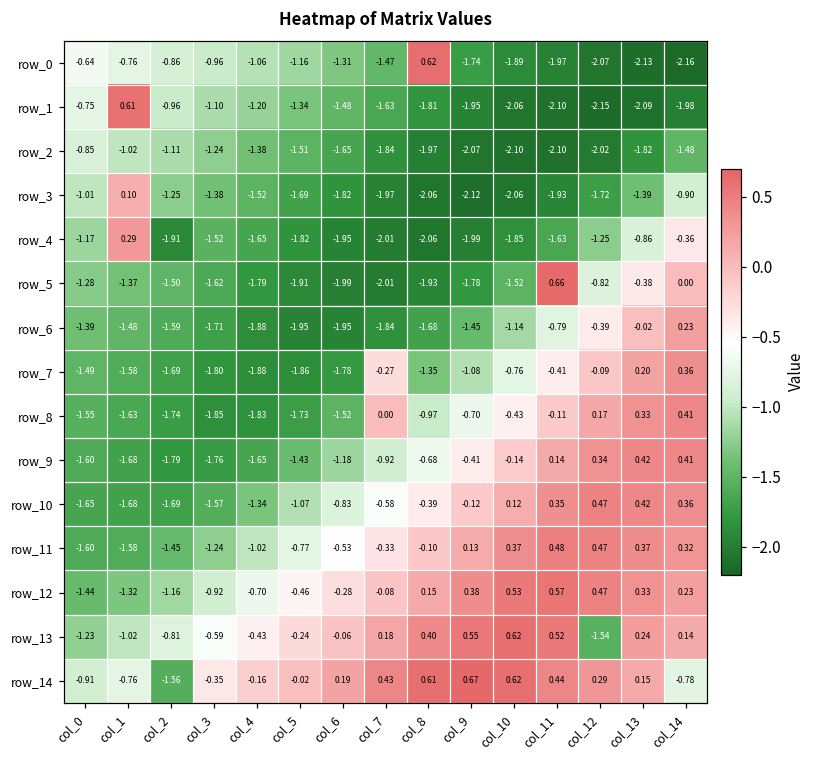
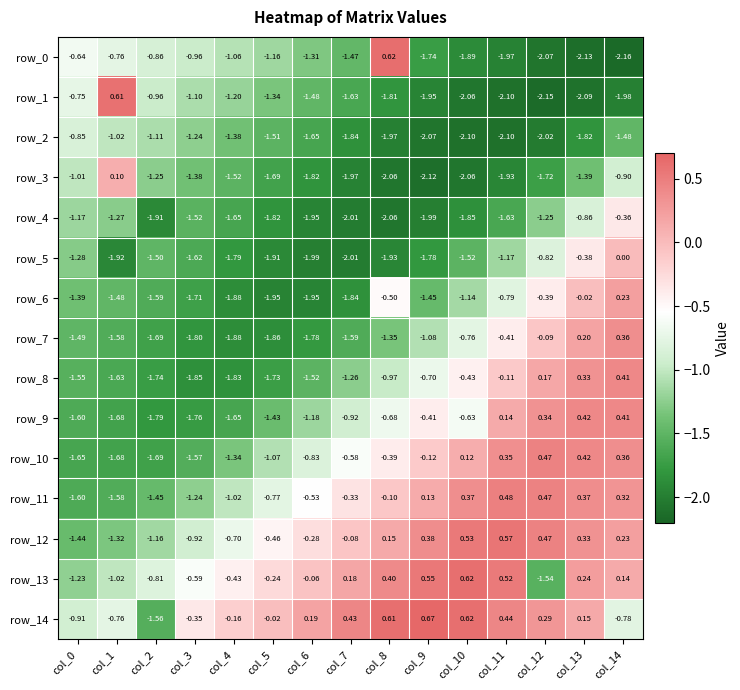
  {
    "row_4": {
      "col_0": -1.17,
-     "col_1": 0.29,
+     "col_1": -1.27,
      "col_2": -1.91,
      "col_3": -1.52,
      "col_4": -1.65,
      "col_5": -1.82,
      "col_6": -1.95,
      "col_7": -2.01,
      "col_8": -2.06,
      "col_9": -1.99,
      "col_10": -1.85,
      "col_11": -1.63,
      "col_12": -1.25,
      "col_13": -0.86,
      "col_14": -0.36
    },
    "row_5": {
      "col_0": -1.28,
-     "col_1": -1.37,
+     "col_1": -1.92,
      "col_2": -1.50,
      "col_3": -1.62,
      "col_4": -1.79,
      "col_5": -1.91,
      "col_6": -1.99,
      "col_7": -2.01,
      "col_8": -1.93,
      "col_9": -1.78,
      "col_10": -1.52,
-     "col_11": 0.66,
+     "col_11": -1.17,
      "col_12": -0.82,
      "col_13": -0.38,
      "col_14": 0.00
    },
    "row_6": {
      "col_0": -1.39,
      "col_1": -1.48,
      "col_2": -1.59,
      "col_3": -1.71,
      "col_4": -1.88,
      "col_5": -1.95,
      "col_6": -1.95,
      "col_7": -1.84,
-     "col_8": -1.68,
+     "col_8": -0.50,
      "col_9": -1.45,
      "col_10": -1.14,
      "col_11": -0.79,
      "col_12": -0.39,
      "col_13": -0.02,
      "col_14": 0.23
    },
    "row_7": {
      "col_0": -1.49,
      "col_1": -1.58,
      "col_2": -1.69,
      "col_3": -1.80,
      "col_4": -1.88,
      "col_5": -1.86,
      "col_6": -1.78,
-     "col_7": -0.27,
+     "col_7": -1.59,
      "col_8": -1.35,
      "col_9": -1.08,
      "col_10": -0.76,
      "col_11": -0.41,
      "col_12": -0.09,
      "col_13": 0.20,
      "col_14": 0.36
    },
    "row_8": {
      "col_0": -1.55,
      "col_1": -1.63,
      "col_2": -1.74,
      "col_3": -1.85,
      "col_4": -1.83,
      "col_5": -1.73,
      "col_6": -1.52,
-     "col_7": 0.00,
+     "col_7": -1.26,
      "col_8": -0.97,
      "col_9": -0.70,
      "col_10": -0.43,
      "col_11": -0.11,
      "col_12": 0.17,
      "col_13": 0.33,
      "col_14": 0.41
    },
    "row_9": {
      "col_0": -1.60,
      "col_1": -1.68,
      "col_2": -1.79,
      "col_3": -1.76,
      "col_4": -1.65,
      "col_5": -1.43,
      "col_6": -1.18,
      "col_7": -0.92,
      "col_8": -0.68,
      "col_9": -0.41,
-     "col_10": -0.14,
+     "col_10": -0.63,
      "col_11": 0.14,
      "col_12": 0.34,
      "col_13": 0.42,
      "col_14": 0.41
    }
  }
